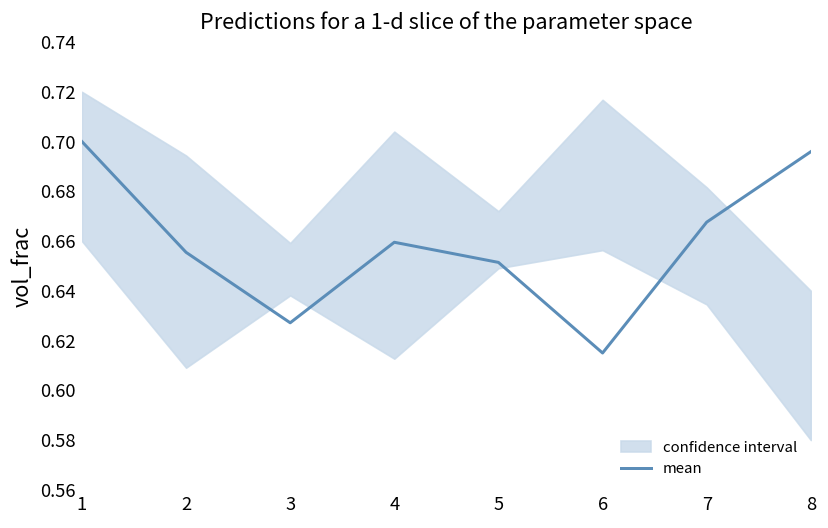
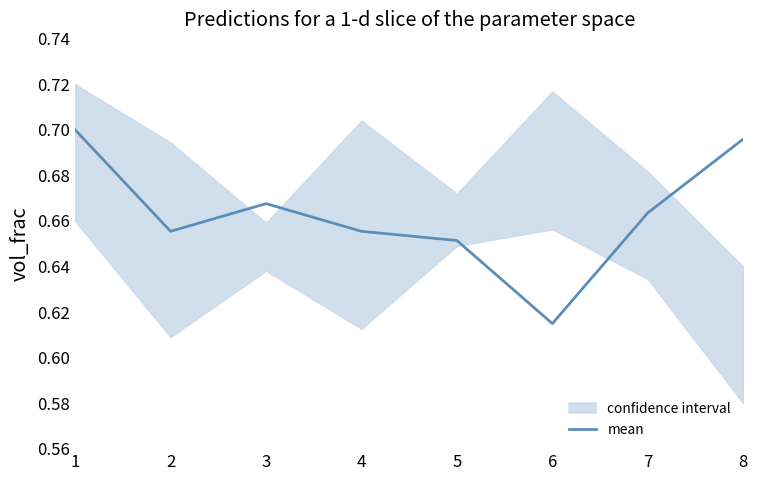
  {
    "mean": {
      "1": 0.700,
      "2": 0.655,
-     "3": 0.627,
-     "4": 0.660,
+     "3": 0.668,
+     "4": 0.655,
      "5": 0.651,
      "6": 0.615,
-     "7": 0.668,
+     "7": 0.664,
      "8": 0.696
    }
  }
